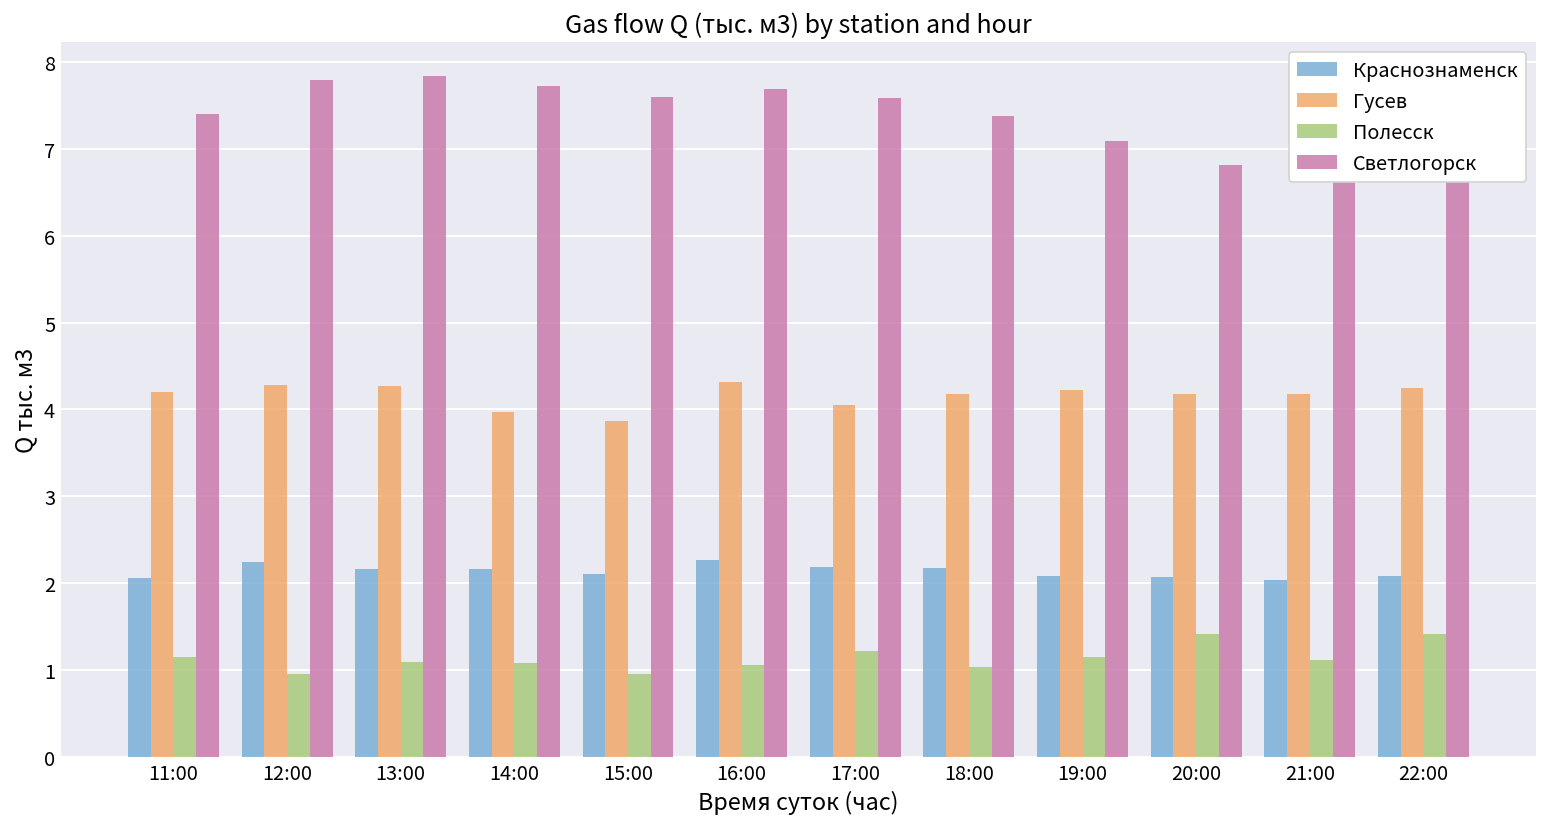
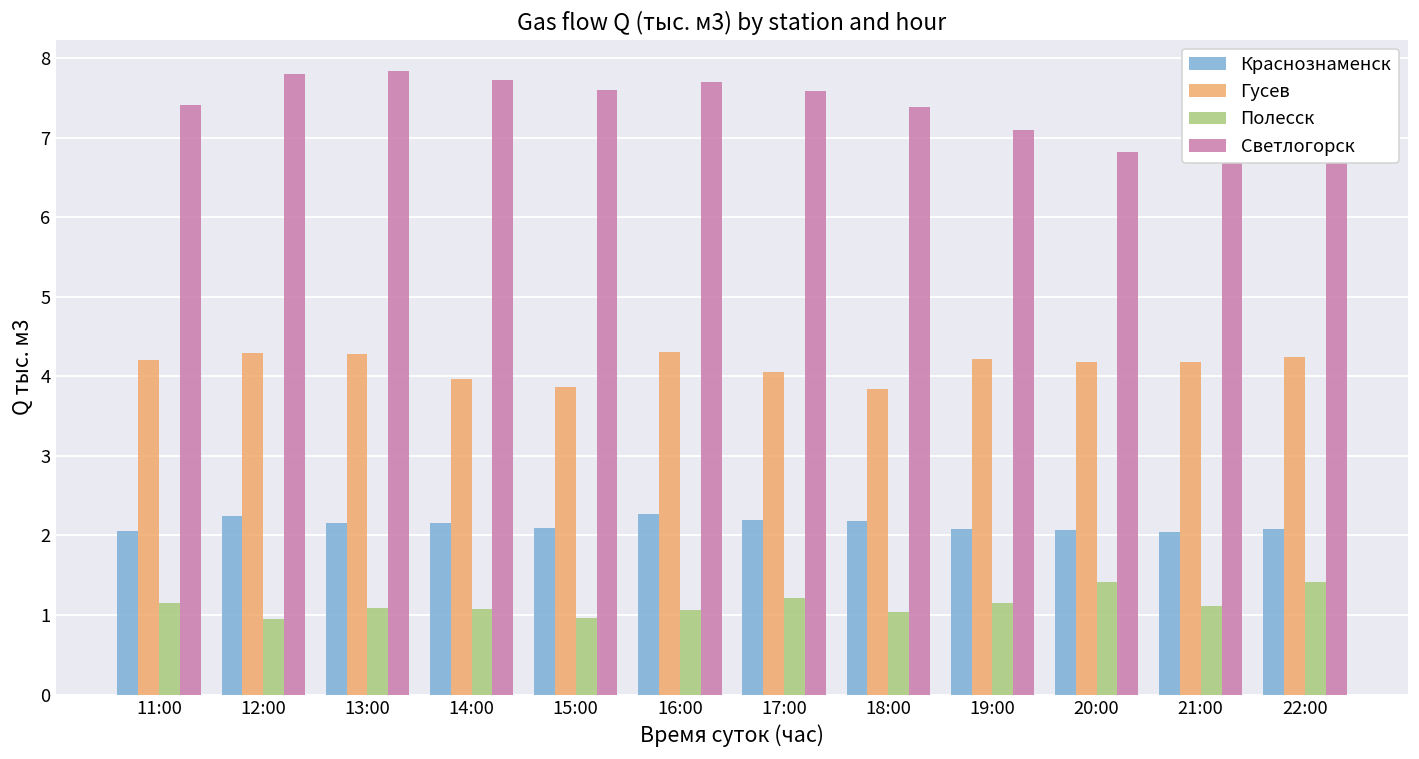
  {
    "Краснознаменск": {
      "11:00": 2.1,
      "12:00": 2.2,
      "13:00": 2.2,
      "14:00": 2.2,
      "15:00": 2.1,
      "16:00": 2.3,
      "17:00": 2.2,
      "18:00": 2.2,
      "19:00": 2.1,
      "20:00": 2.1,
      "21:00": 2.0,
      "22:00": 2.1
    },
    "Гусев": {
      "11:00": 4.2,
      "12:00": 4.3,
      "13:00": 4.3,
      "14:00": 4.0,
      "15:00": 3.9,
      "16:00": 4.3,
      "17:00": 4.1,
-     "18:00": 4.2,
+     "18:00": 3.8,
      "19:00": 4.2,
      "20:00": 4.2,
      "21:00": 4.2,
      "22:00": 4.2
    },
    "Полесск": {
      "11:00": 1.1,
      "12:00": 1.0,
      "13:00": 1.1,
      "14:00": 1.1,
      "15:00": 1.0,
      "16:00": 1.1,
      "17:00": 1.2,
      "18:00": 1.0,
      "19:00": 1.1,
      "20:00": 1.4,
      "21:00": 1.1,
      "22:00": 1.4
    },
    "Светлогорск": {
      "11:00": 7.4,
      "12:00": 7.8,
      "13:00": 7.8,
      "14:00": 7.7,
      "15:00": 7.6,
      "16:00": 7.7,
      "17:00": 7.6,
      "18:00": 7.4,
      "19:00": 7.1,
      "20:00": 6.8
    }
  }
